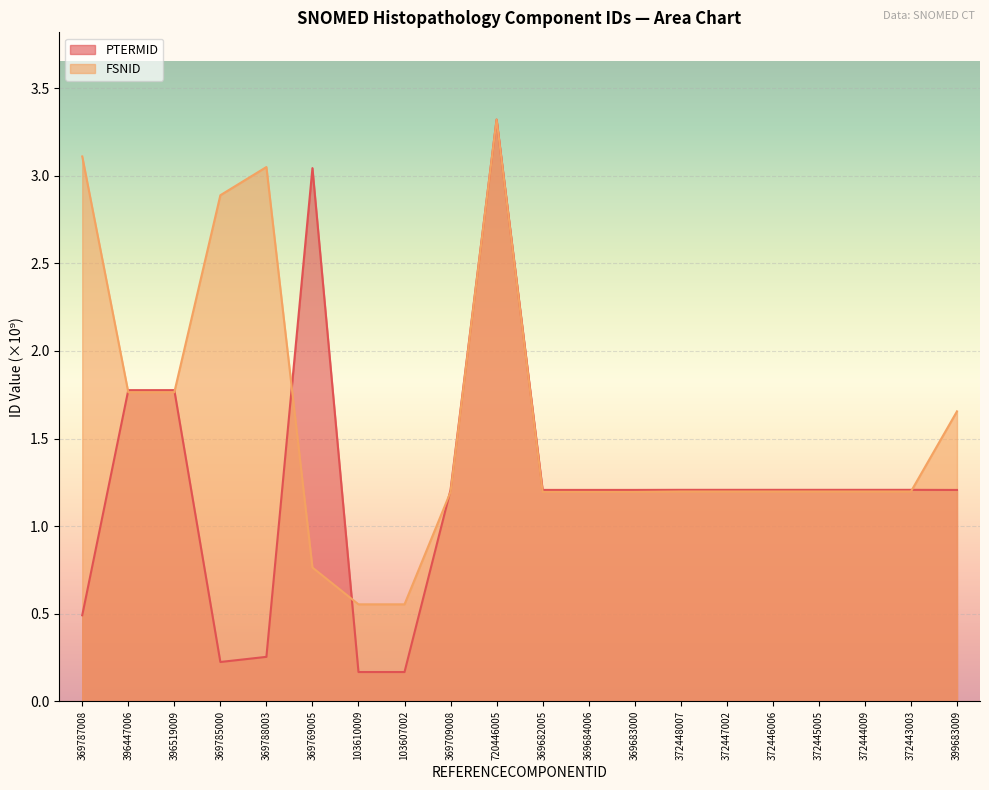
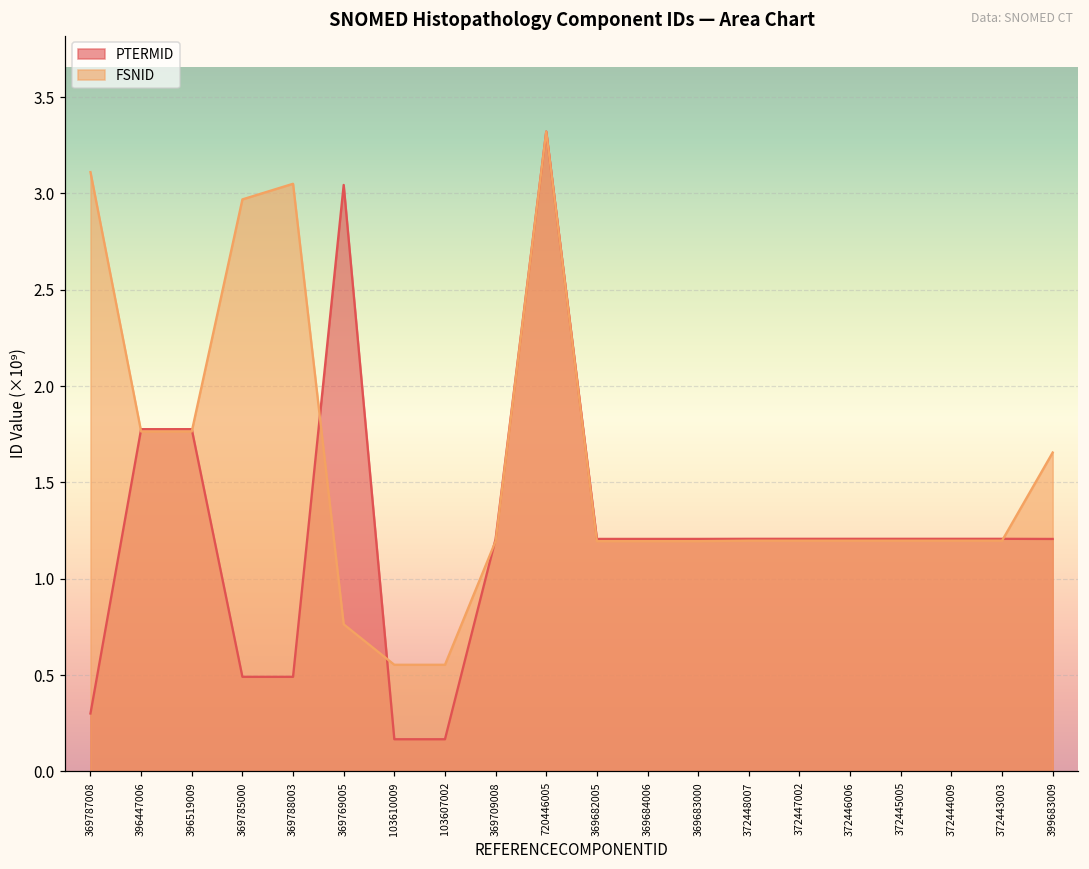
  {
    "PTERMID": {
-     "369787008": 0.49,
-     "369785000": 0.22,
-     "369788003": 0.25,
+     "369787008": 0.30,
+     "369785000": 0.49,
+     "369788003": 0.49,
      "369769005": 3.04,
      "103610009": 0.17,
      "103607002": 0.17,
      "399683009": 1.21
    },
    "FSNID": {
      "369787008": 3.11,
-     "369785000": 2.89,
+     "369785000": 2.97,
      "369788003": 3.05,
      "369769005": 0.76,
      "103610009": 0.55,
      "103607002": 0.55,
      "399683009": 1.66
    }
  }
